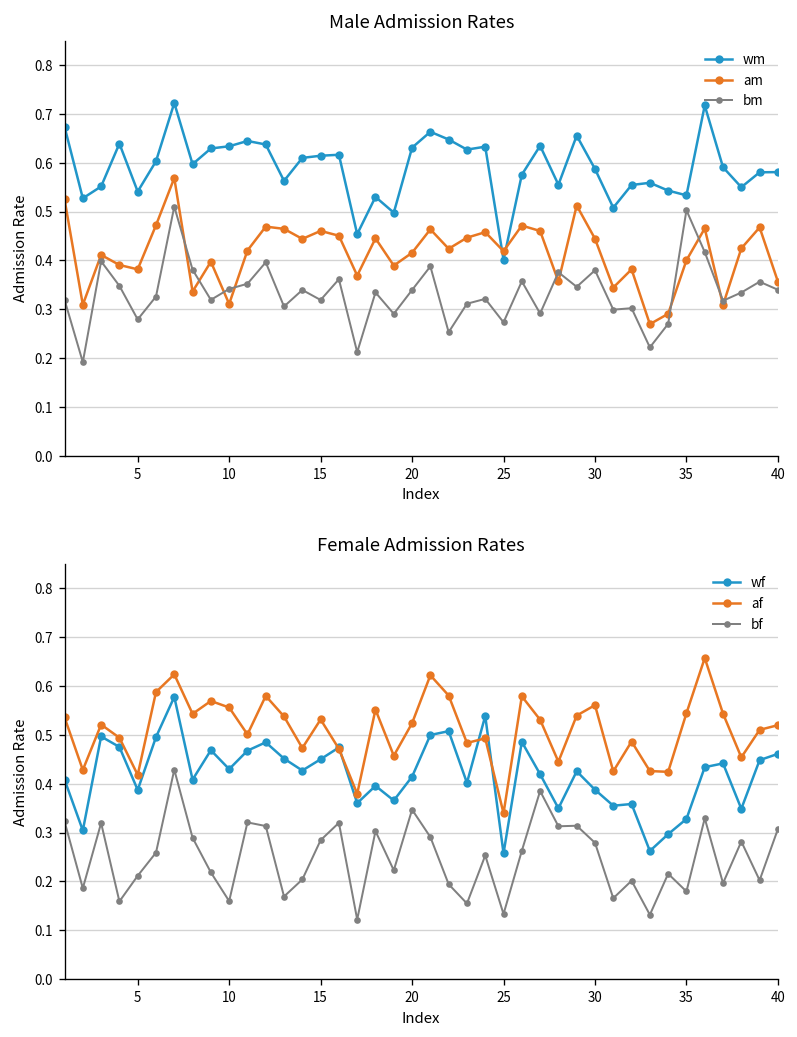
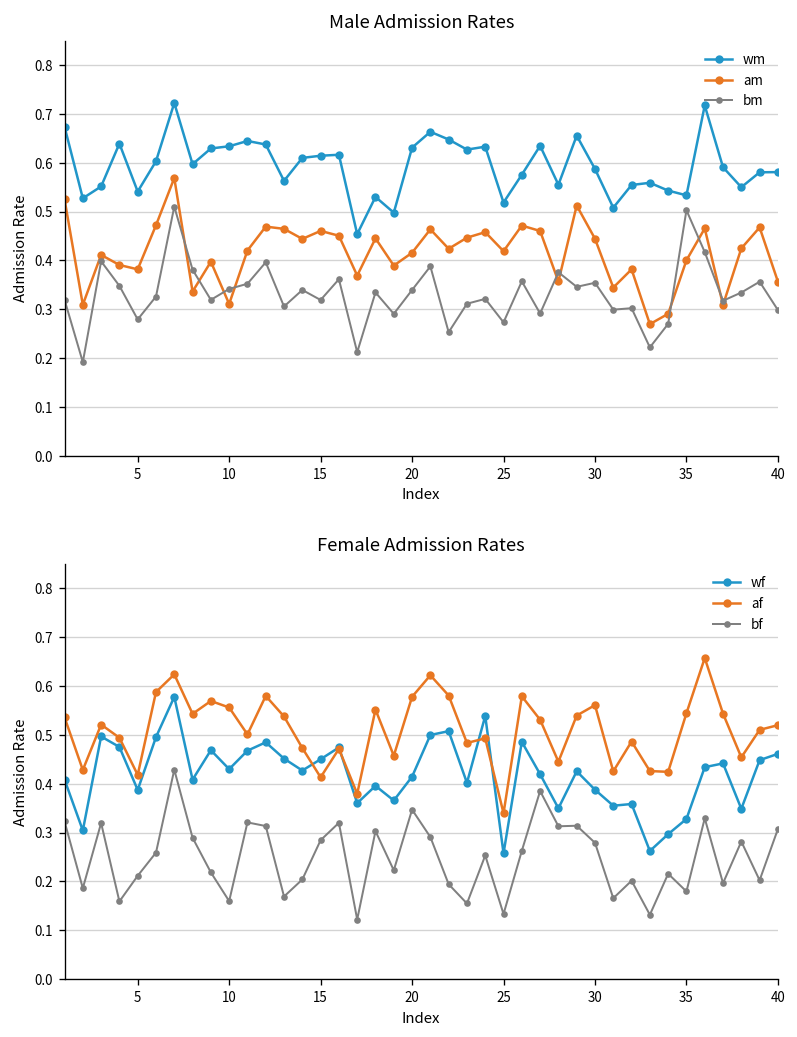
  {
    "Male Admission Rates": {
      "wm": {
        "5": 0.54,
        "10": 0.63,
        "15": 0.61,
        "20": 0.63,
-       "25": 0.40,
+       "25": 0.52,
        "30": 0.59,
        "35": 0.53,
        "40": 0.58
      },
      "am": {
        "5": 0.38,
        "10": 0.31,
        "15": 0.46,
        "20": 0.42,
        "25": 0.42,
        "30": 0.44,
        "35": 0.40,
        "40": 0.36
      },
      "bm": {
        "5": 0.28,
        "10": 0.34,
        "15": 0.32,
        "20": 0.34,
        "25": 0.27,
-       "30": 0.38,
+       "30": 0.35,
        "35": 0.50,
-       "40": 0.34
+       "40": 0.30
      }
    },
    "Female Admission Rates": {
      "wf": {
        "5": 0.39,
        "10": 0.43,
        "15": 0.45,
        "20": 0.41,
        "25": 0.26,
        "30": 0.39,
        "35": 0.33,
        "40": 0.46
      },
      "af": {
        "5": 0.42,
        "10": 0.56,
-       "15": 0.53,
-       "20": 0.52,
+       "15": 0.41,
+       "20": 0.58,
        "25": 0.34,
        "30": 0.56,
        "35": 0.54,
        "40": 0.52
      },
      "bf": {
        "5": 0.21,
        "10": 0.16,
        "15": 0.28,
        "20": 0.35,
        "25": 0.13,
        "30": 0.28,
        "35": 0.18,
        "40": 0.31
      }
    }
  }
